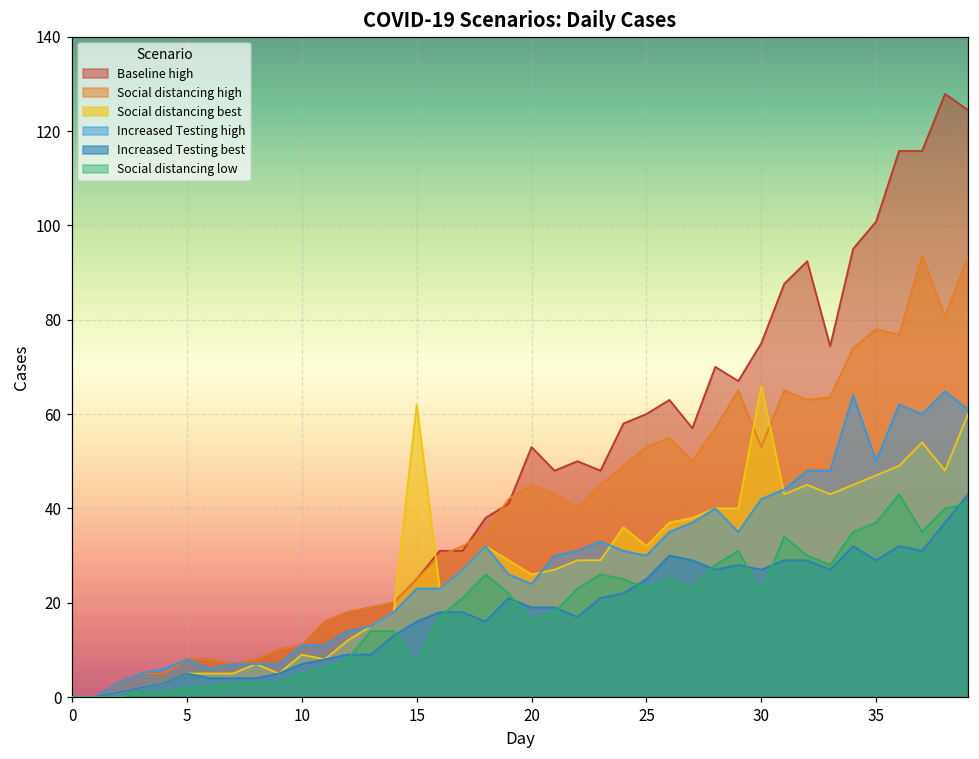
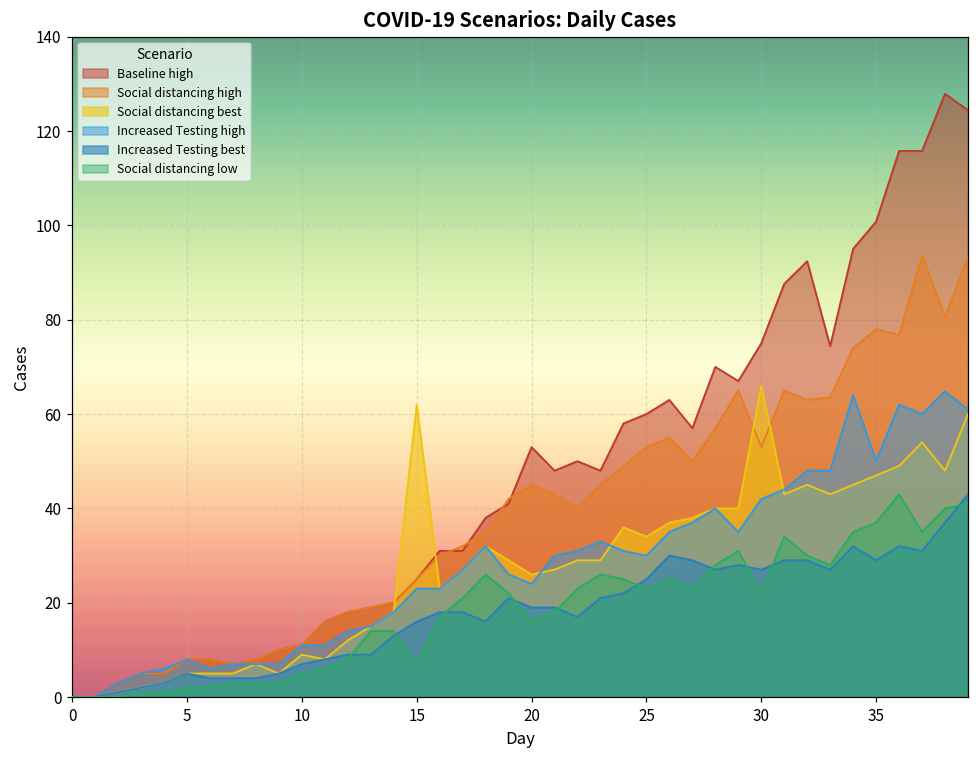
  {
    "Social distancing best": {
      "10": 9,
      "15": 62,
      "20": 26,
-     "25": 32,
+     "25": 34,
      "30": 66,
      "35": 47
    },
    "Social distancing low": {
      "5": 2,
      "10": 5,
      "15": 7,
      "20": 16,
      "25": 23,
      "30": 22,
      "35": 37
    }
  }
